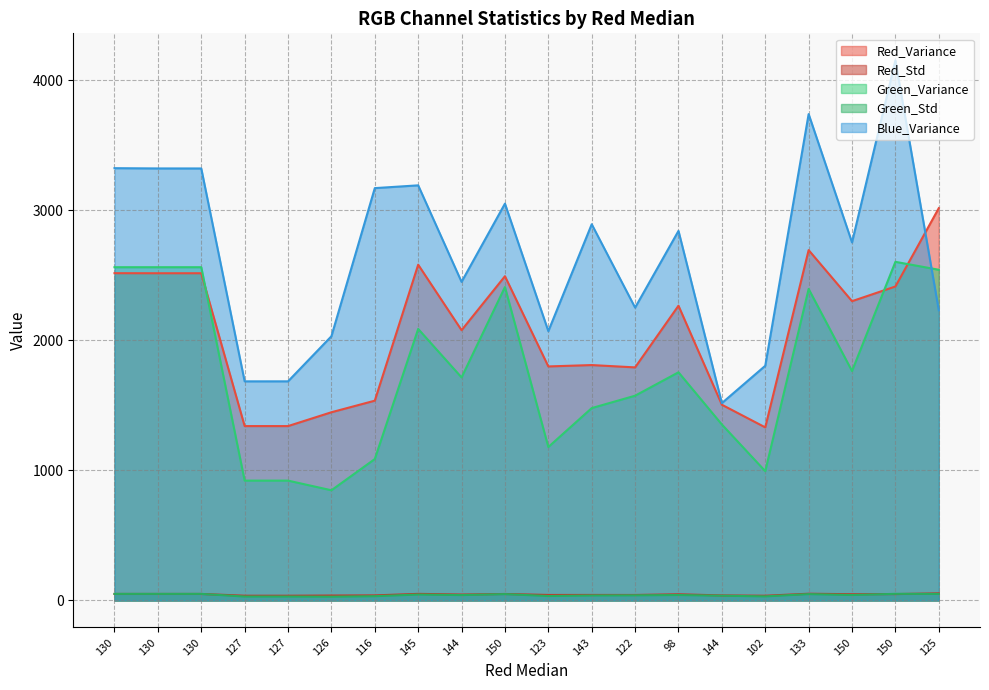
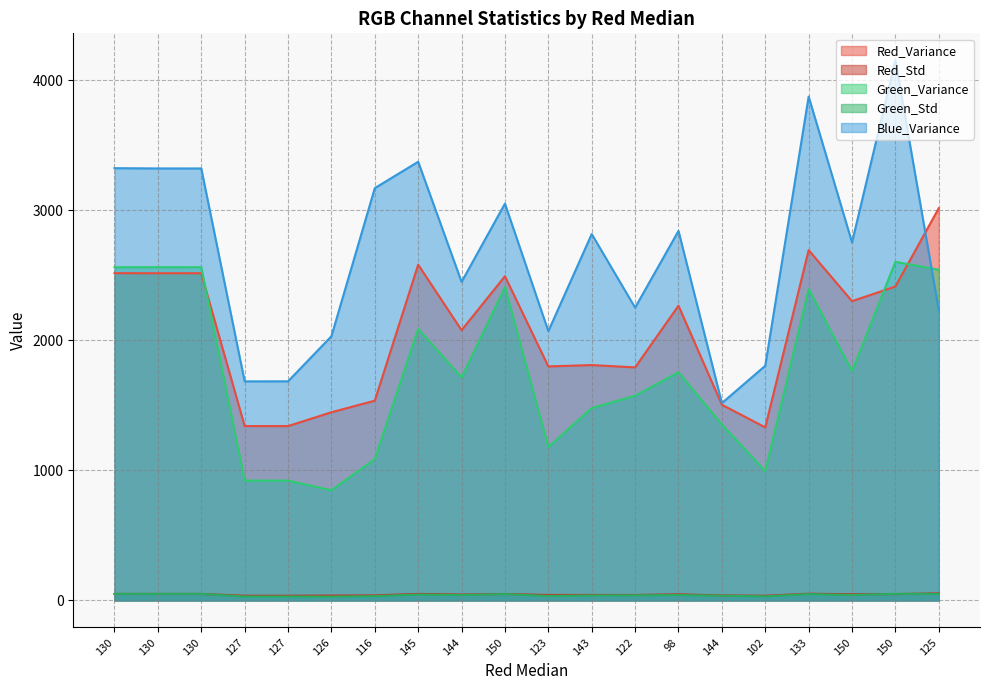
  {
    "Blue_Variance": {
      "126": 2030,
      "116": 3170,
-     "145": 3190,
+     "145": 3370,
      "123": 2070,
-     "143": 2890,
+     "143": 2820,
      "122": 2250,
      "98": 2840,
      "102": 1800,
-     "133": 3740,
+     "133": 3870,
      "125": 2230
    }
  }
